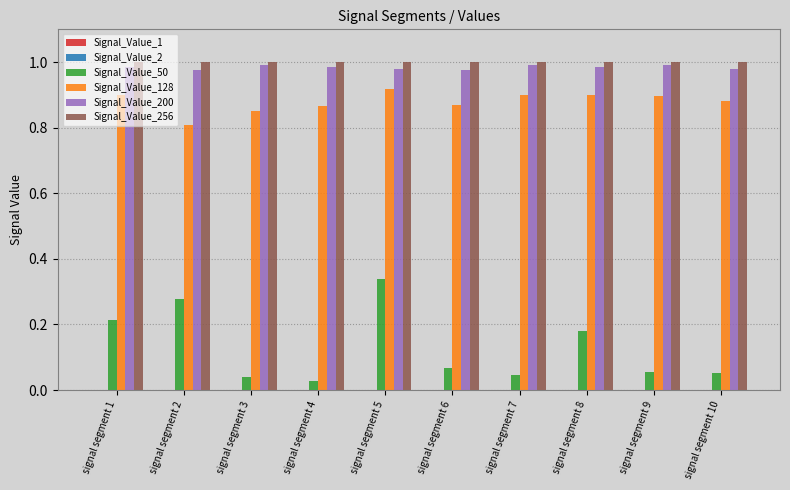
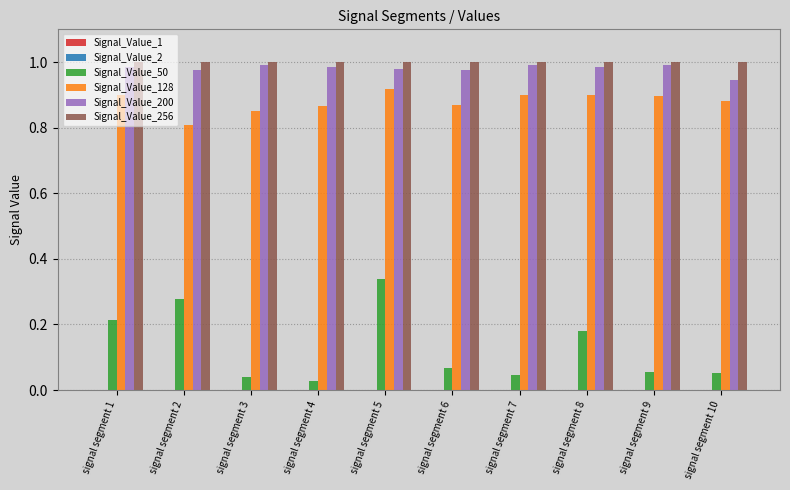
  {
    "Signal_Value_50": {
      "signal segment 1": 0.21,
      "signal segment 2": 0.28,
      "signal segment 3": 0.04,
      "signal segment 4": 0.03,
      "signal segment 5": 0.34,
      "signal segment 6": 0.07,
      "signal segment 7": 0.04,
      "signal segment 8": 0.18,
      "signal segment 9": 0.06,
      "signal segment 10": 0.05
    },
    "Signal_Value_128": {
      "signal segment 2": 0.81,
      "signal segment 3": 0.85,
      "signal segment 4": 0.87,
      "signal segment 5": 0.92,
      "signal segment 6": 0.87,
      "signal segment 7": 0.90,
      "signal segment 8": 0.90,
      "signal segment 9": 0.90,
      "signal segment 10": 0.88
    },
    "Signal_Value_200": {
      "signal segment 2": 0.98,
      "signal segment 3": 0.99,
      "signal segment 4": 0.99,
      "signal segment 5": 0.98,
      "signal segment 6": 0.98,
      "signal segment 7": 0.99,
      "signal segment 8": 0.99,
      "signal segment 9": 0.99,
-     "signal segment 10": 0.98
+     "signal segment 10": 0.95
    },
    "Signal_Value_256": {
      "signal segment 2": 1.00,
      "signal segment 3": 1.00,
      "signal segment 4": 1.00,
      "signal segment 5": 1.00,
      "signal segment 6": 1.00,
      "signal segment 7": 1.00,
      "signal segment 8": 1.00,
      "signal segment 9": 1.00,
      "signal segment 10": 1.00
    }
  }
